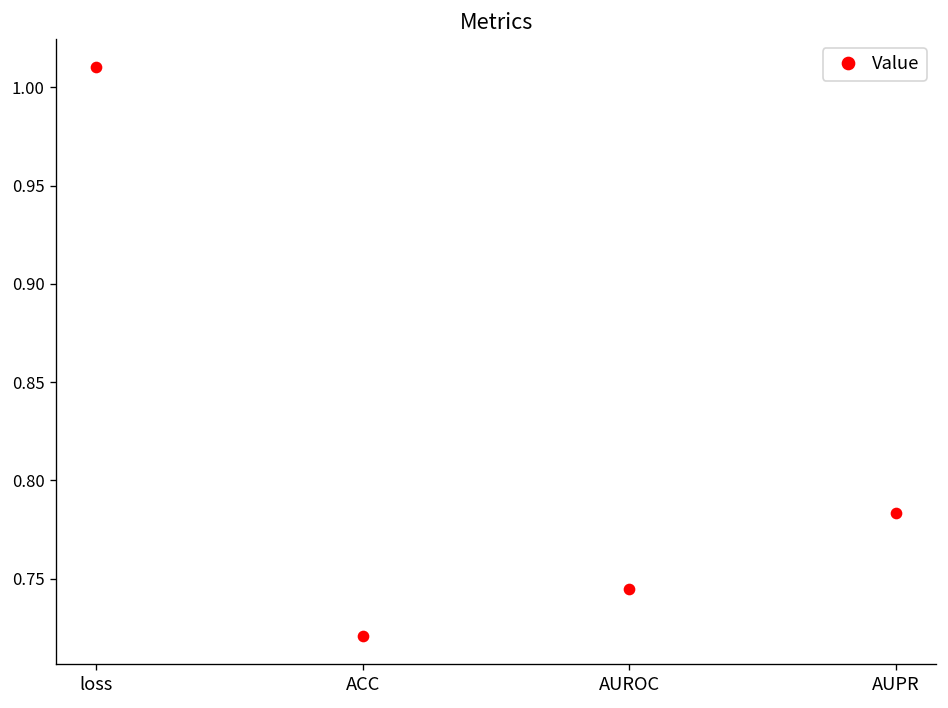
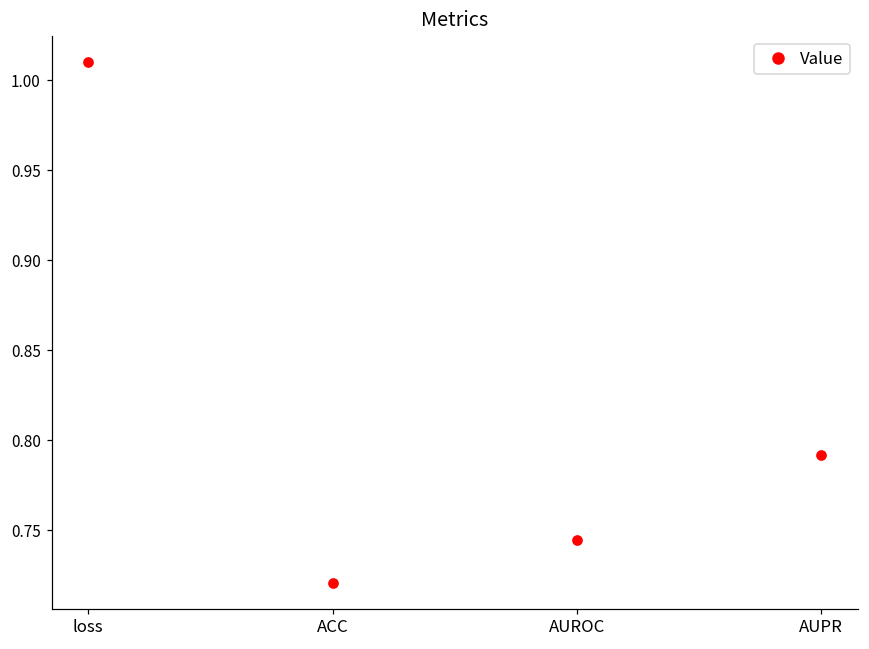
  {
    "loss": 1.010,
    "ACC": 0.721,
    "AUROC": 0.745,
-   "AUPR": 0.783
+   "AUPR": 0.792
  }
